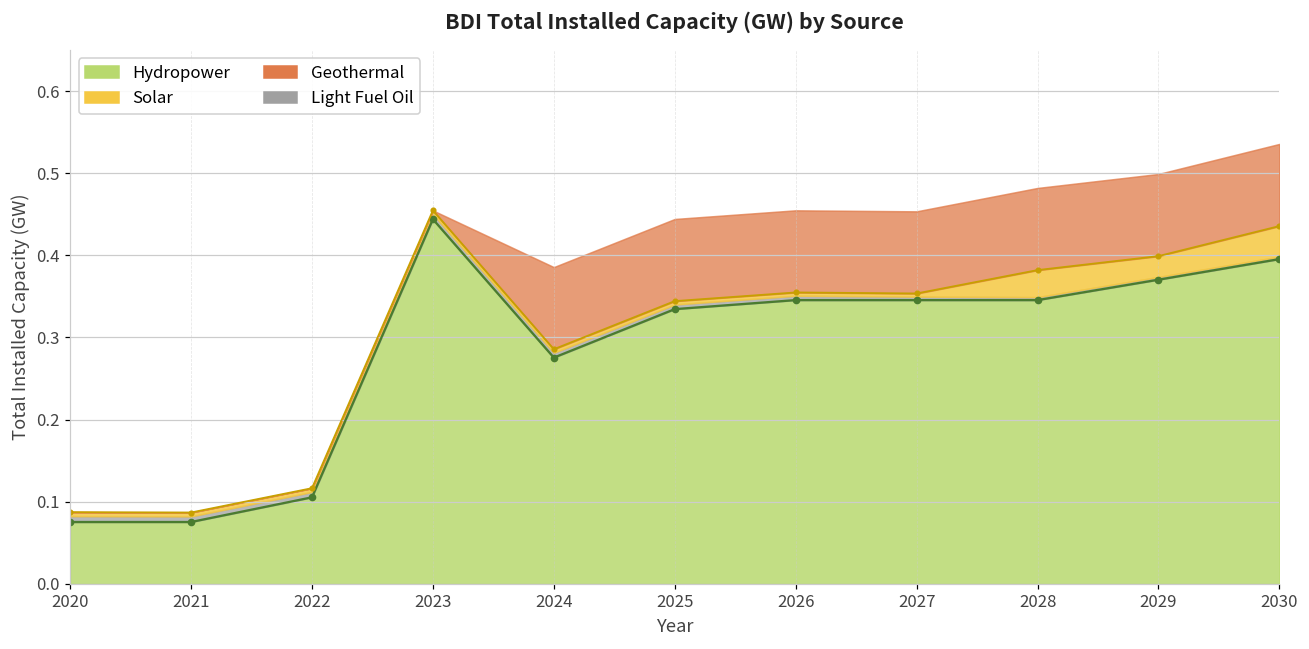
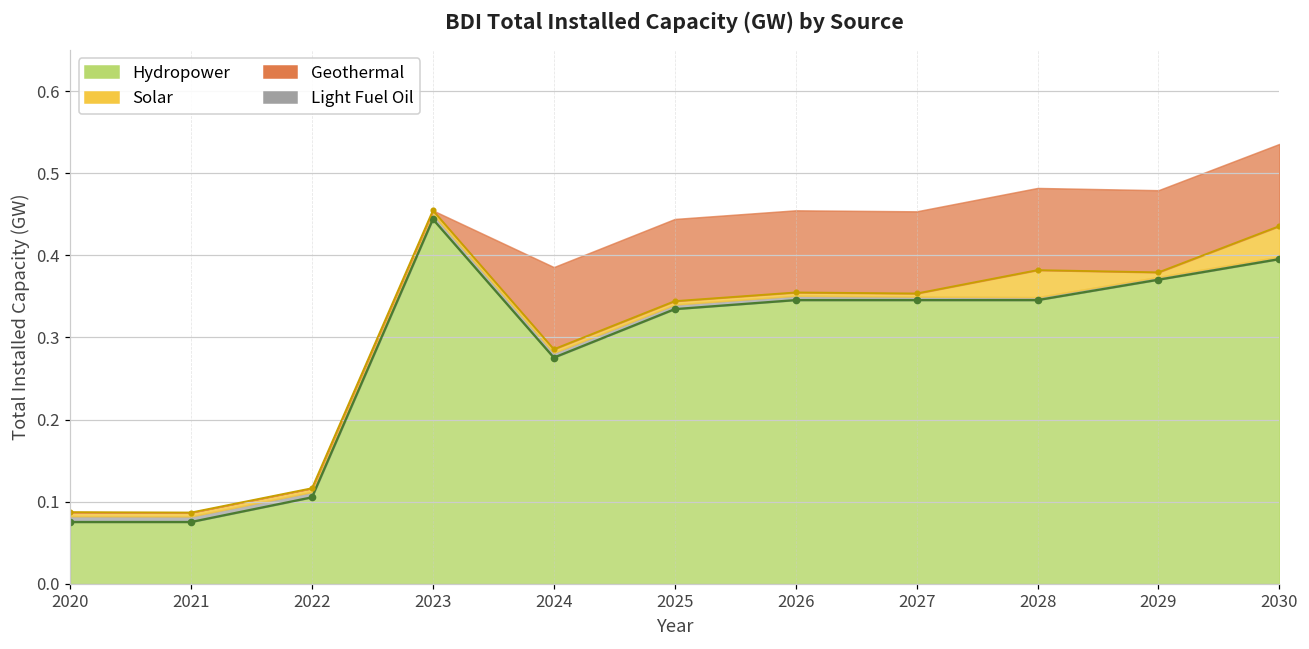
  {
    "Hydropower": {
      "2020": 0.08,
      "2021": 0.08,
      "2022": 0.11,
      "2023": 0.44,
      "2024": 0.28,
      "2025": 0.33,
      "2026": 0.35,
      "2027": 0.35,
      "2028": 0.35
    },
    "Light Fuel Oil": {
      "2020": 0.01,
      "2021": 0.01,
      "2022": 0.01,
      "2023": 0.01,
      "2024": 0.01,
      "2025": 0.01,
      "2026": 0.01,
      "2027": 0.00,
      "2028": 0.00
    },
    "Solar": {
      "2024": 0.00,
      "2025": 0.00,
      "2026": 0.00,
      "2027": 0.00,
      "2028": 0.03,
-     "2029": 0.03,
+     "2029": 0.01,
      "2030": 0.04
    },
    "Geothermal": {
      "2024": 0.10,
      "2025": 0.10,
      "2026": 0.10,
      "2027": 0.10,
      "2028": 0.10,
      "2029": 0.10,
      "2030": 0.10
    }
  }
